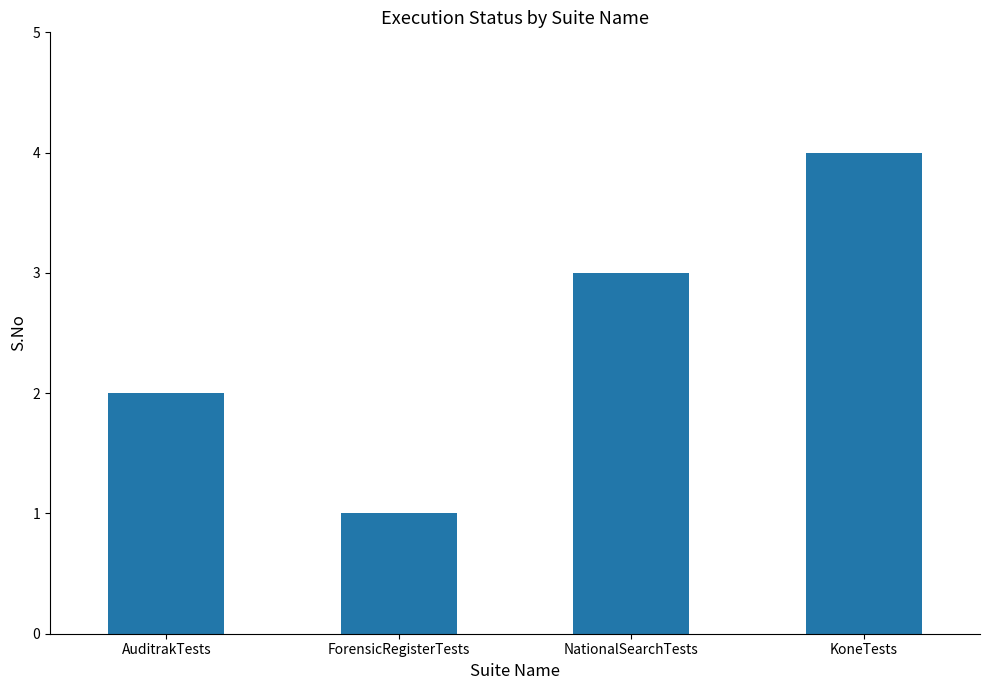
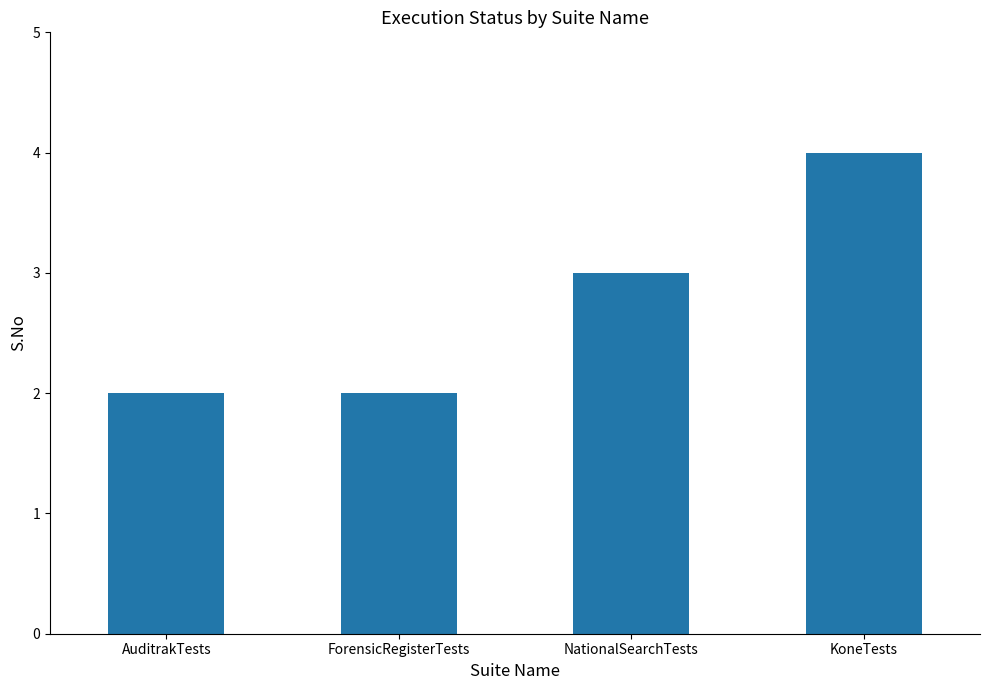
  {
    "AuditrakTests": 2,
-   "ForensicRegisterTests": 1,
+   "ForensicRegisterTests": 2,
    "NationalSearchTests": 3,
    "KoneTests": 4
  }
